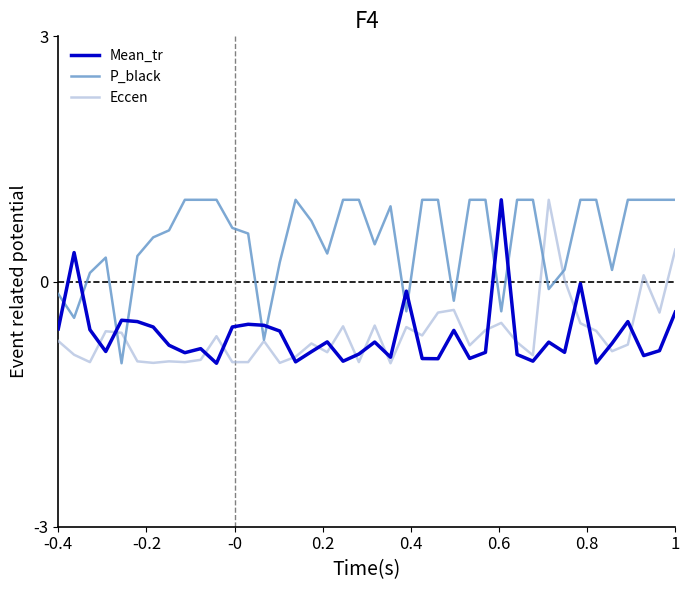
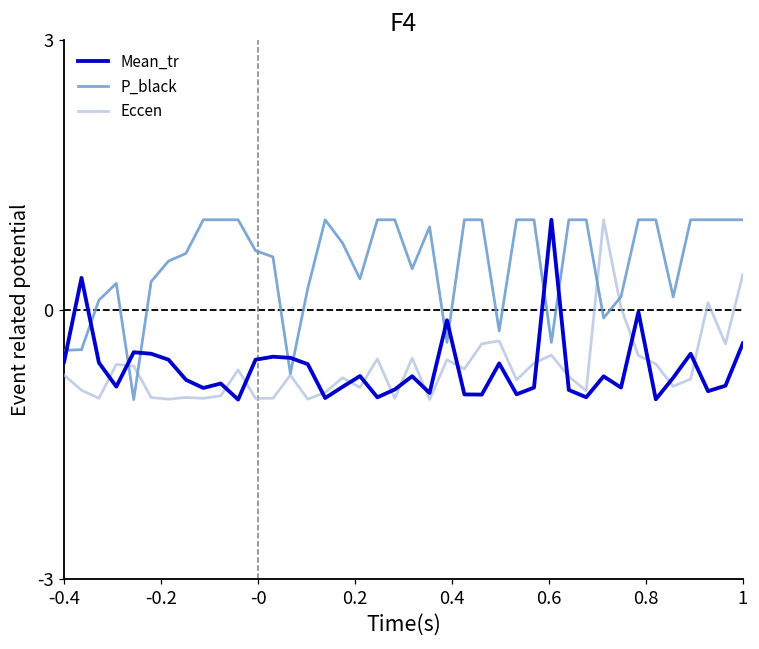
  {
    "Mean_tr": {
      "-0.4": -0.6,
      "1": -0.4
    },
    "P_black": {
-     "-0.4": -0.2,
+     "-0.4": -0.5,
      "1": 1.0
    },
    "Eccen": {
      "-0.4": -0.7,
      "1": 0.4
    }
  }
